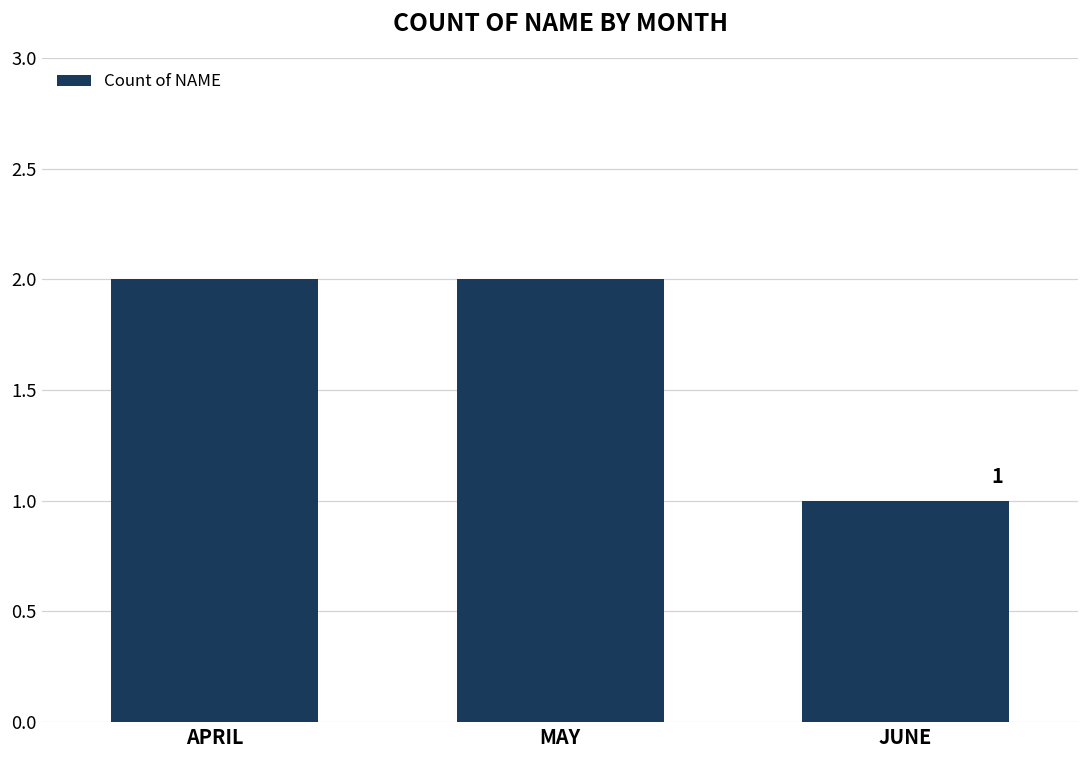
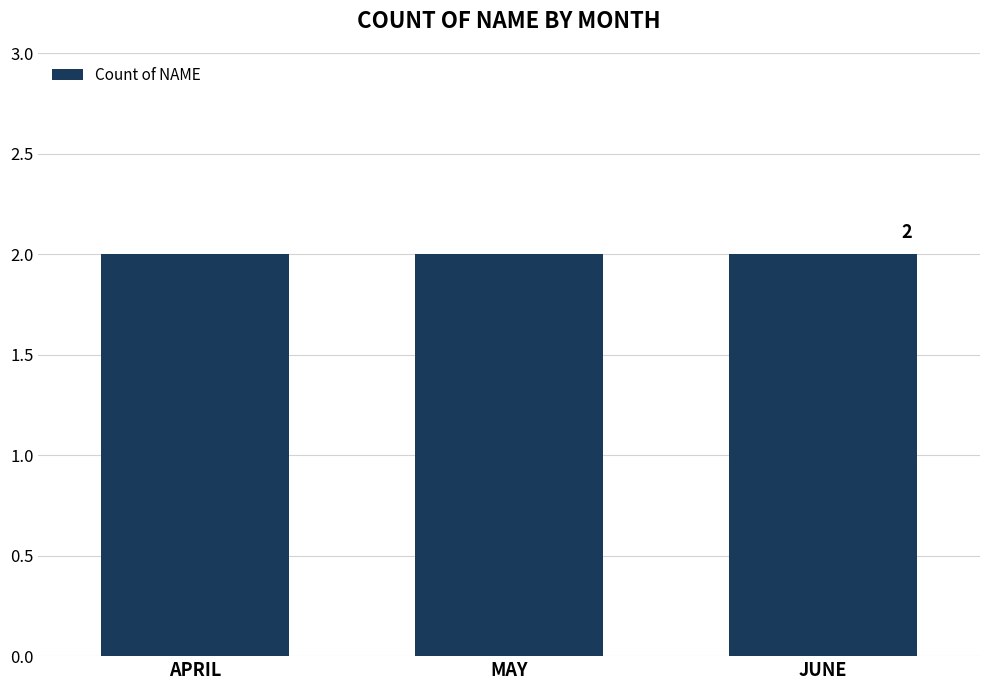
  {
-   "JUNE": 1
+   "JUNE": 2
  }
